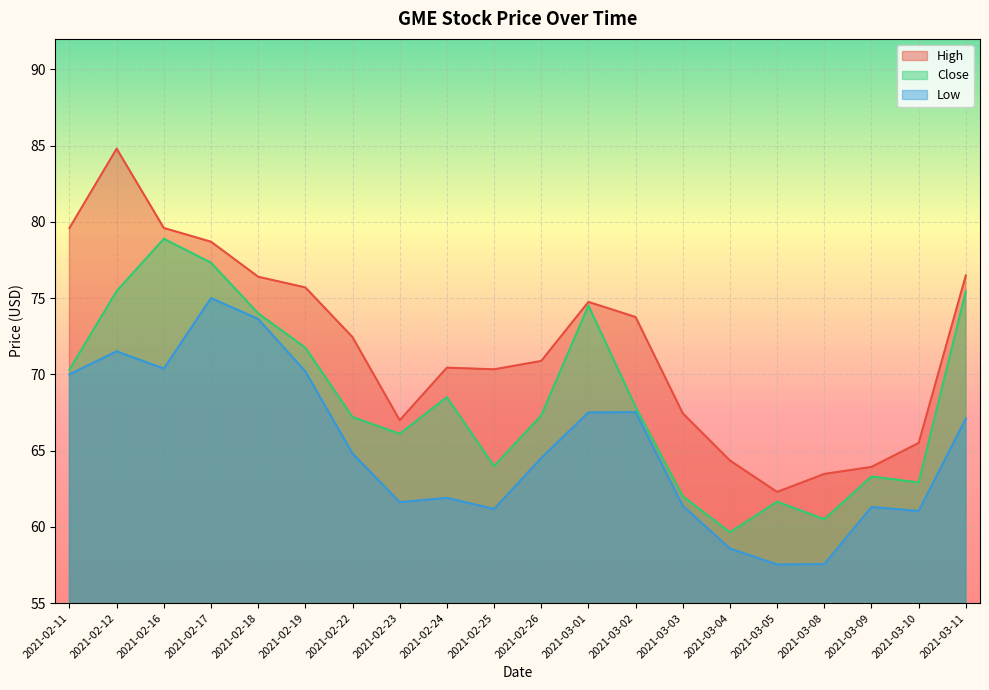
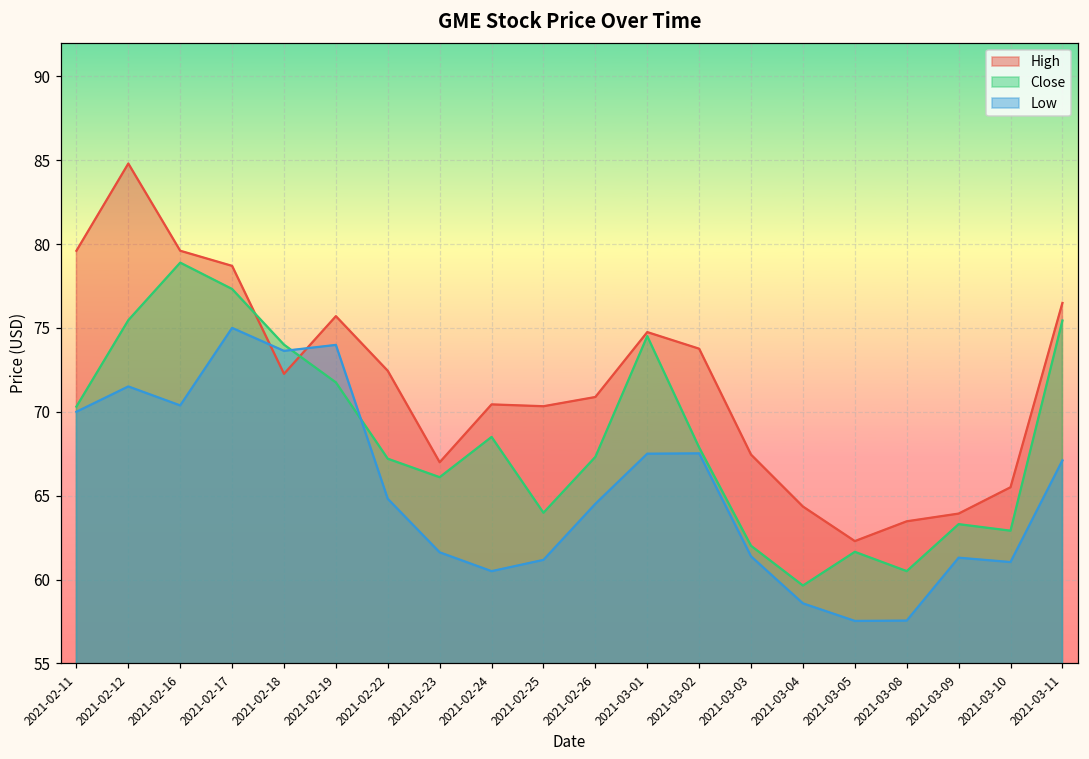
  {
    "High": {
      "2021-02-11": 79.6,
      "2021-02-12": 84.8,
      "2021-02-16": 79.6,
      "2021-02-17": 78.7,
-     "2021-02-18": 76.4,
+     "2021-02-18": 72.3,
      "2021-02-19": 75.7,
      "2021-02-22": 72.4,
      "2021-02-23": 67.0,
      "2021-02-24": 70.4,
      "2021-02-25": 70.3,
      "2021-02-26": 70.9,
      "2021-03-01": 74.8,
      "2021-03-02": 73.8,
      "2021-03-03": 67.4,
      "2021-03-04": 64.3,
      "2021-03-05": 62.3,
      "2021-03-08": 63.5,
      "2021-03-09": 63.9,
      "2021-03-10": 65.5,
      "2021-03-11": 76.5
    },
    "Close": {
      "2021-02-11": 70.3,
      "2021-02-12": 75.5,
      "2021-02-16": 78.9,
      "2021-02-17": 77.3,
      "2021-02-18": 74.0,
      "2021-02-19": 71.8,
      "2021-02-22": 67.2,
      "2021-02-23": 66.1,
      "2021-02-24": 68.5,
      "2021-02-25": 64.0,
      "2021-02-26": 67.3,
      "2021-03-01": 74.5,
      "2021-03-02": 67.9,
      "2021-03-03": 62.0,
      "2021-03-04": 59.6,
      "2021-03-05": 61.7,
      "2021-03-08": 60.5,
      "2021-03-09": 63.3,
      "2021-03-10": 62.9,
      "2021-03-11": 75.4
    },
    "Low": {
      "2021-02-11": 70.0,
      "2021-02-12": 71.5,
      "2021-02-16": 70.4,
      "2021-02-17": 75.0,
      "2021-02-18": 73.6,
-     "2021-02-19": 70.2,
+     "2021-02-19": 74.0,
      "2021-02-22": 64.8,
      "2021-02-23": 61.6,
-     "2021-02-24": 61.9,
+     "2021-02-24": 60.5,
      "2021-02-25": 61.2,
      "2021-02-26": 64.5,
      "2021-03-01": 67.5,
      "2021-03-02": 67.5,
      "2021-03-03": 61.4,
      "2021-03-04": 58.6,
      "2021-03-05": 57.5,
      "2021-03-08": 57.5,
      "2021-03-09": 61.3,
      "2021-03-10": 61.0,
      "2021-03-11": 67.1
    }
  }
